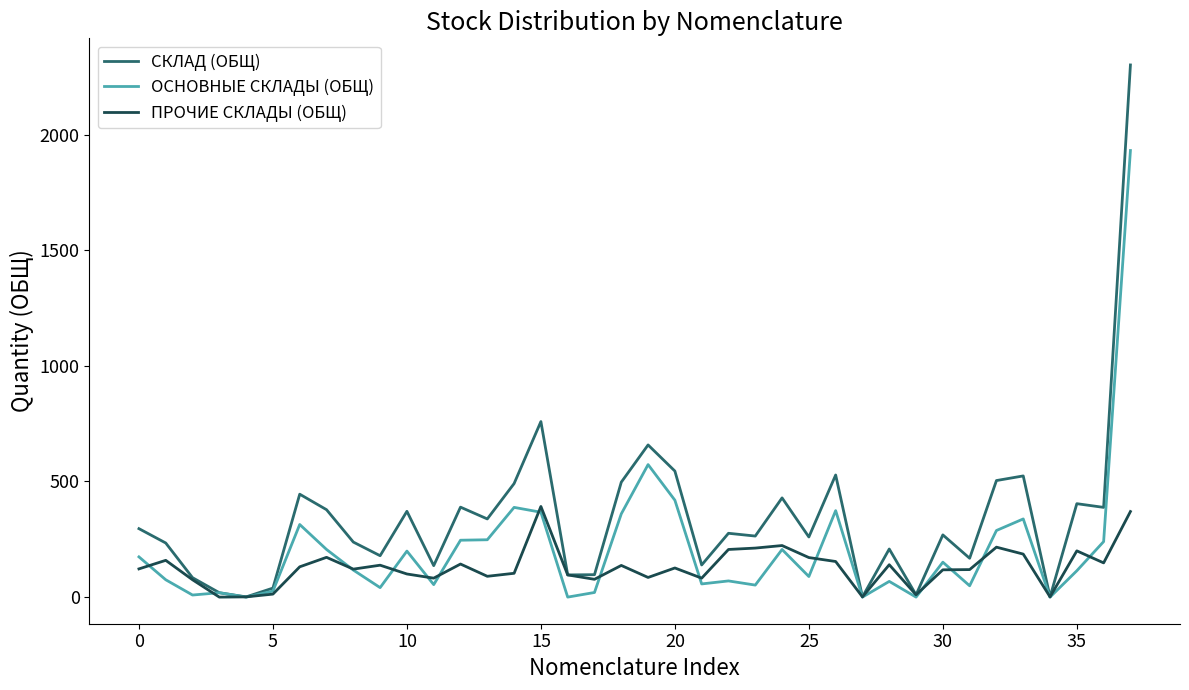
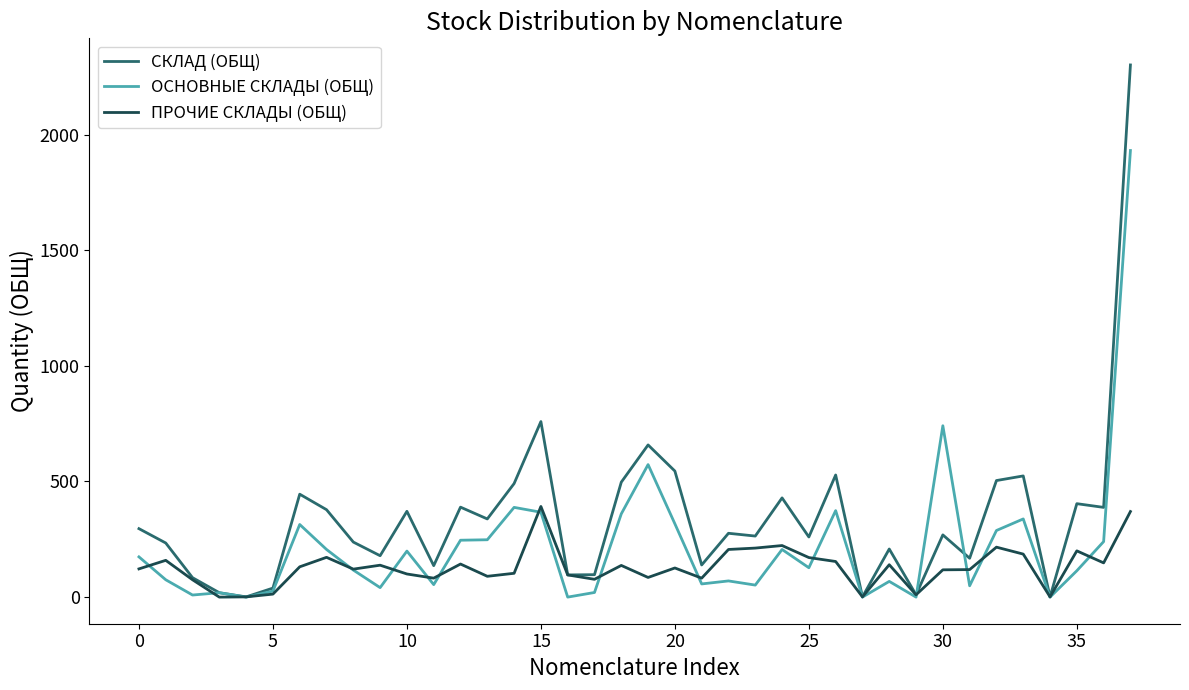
  {
    "ОСНОВНЫЕ СКЛАДЫ (ОБЩ)": {
      "0": 170,
      "5": 30,
      "10": 200,
      "15": 370,
-     "20": 420,
-     "25": 90,
-     "30": 150,
+     "20": 320,
+     "25": 130,
+     "30": 740,
      "35": 110
    }
  }
